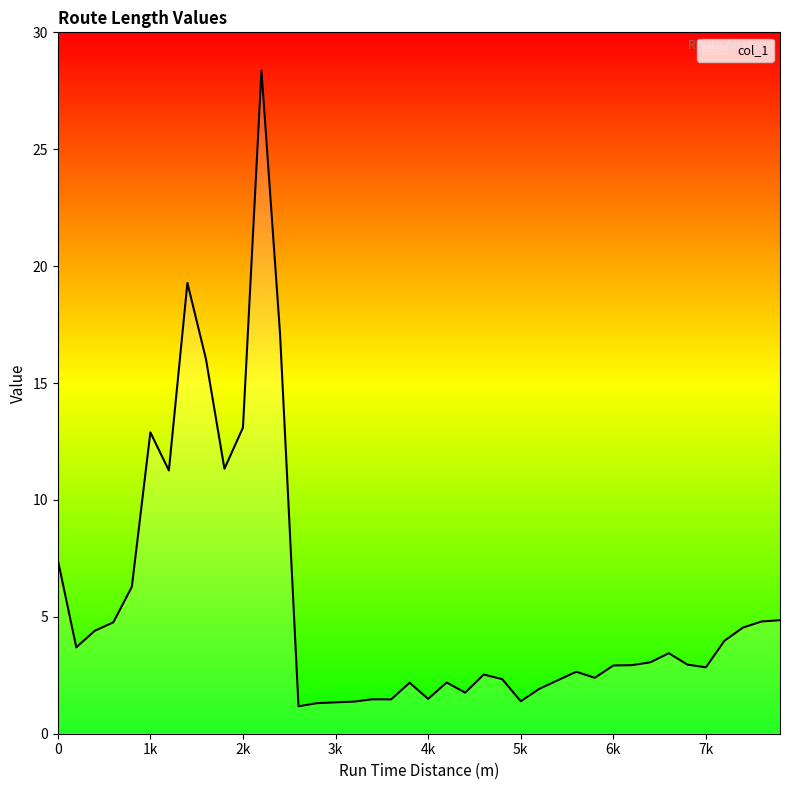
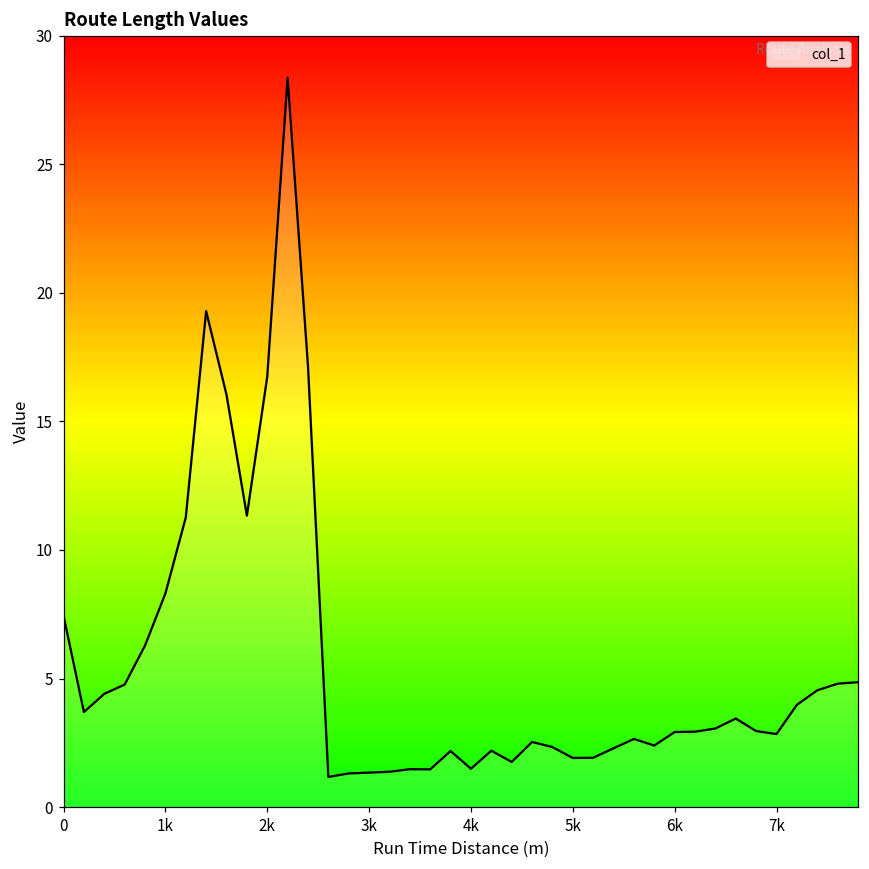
  {
    "0": 7.4,
-   "1k": 12.9,
-   "2k": 13.1,
+   "1k": 8.3,
+   "2k": 16.7,
    "3k": 1.3,
    "4k": 1.5,
-   "5k": 1.4,
+   "5k": 1.9,
    "6k": 2.9,
    "7k": 2.8
  }
